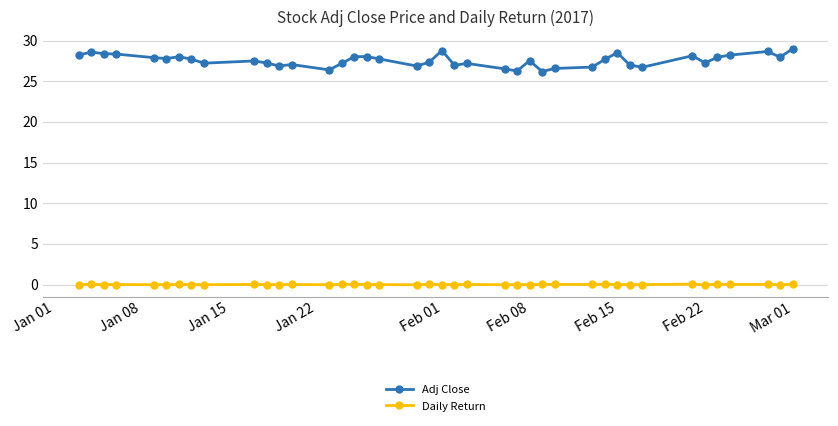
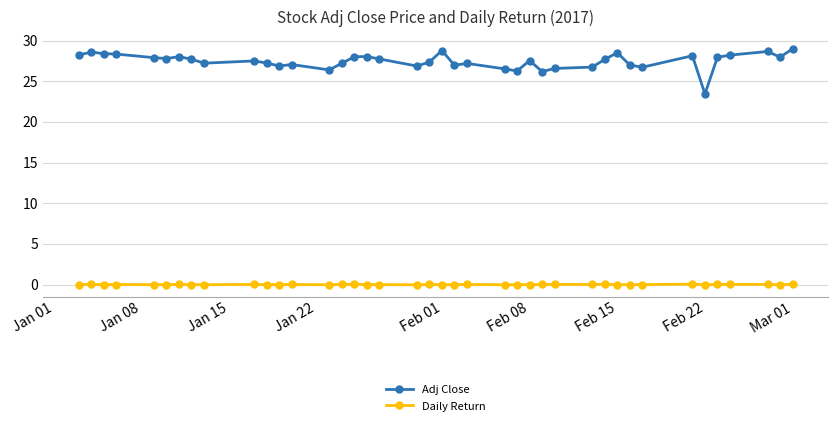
  {
    "Adj Close": {
      "Feb 01": 29,
      "Feb 08": 28,
      "Feb 15": 29,
-     "Feb 22": 27,
+     "Feb 22": 23,
      "Mar 01": 29
    },
    "Daily Return": {
      "Feb 01": 0,
      "Feb 08": 0,
      "Feb 15": 0,
      "Feb 22": 0,
      "Mar 01": 0
    }
  }
